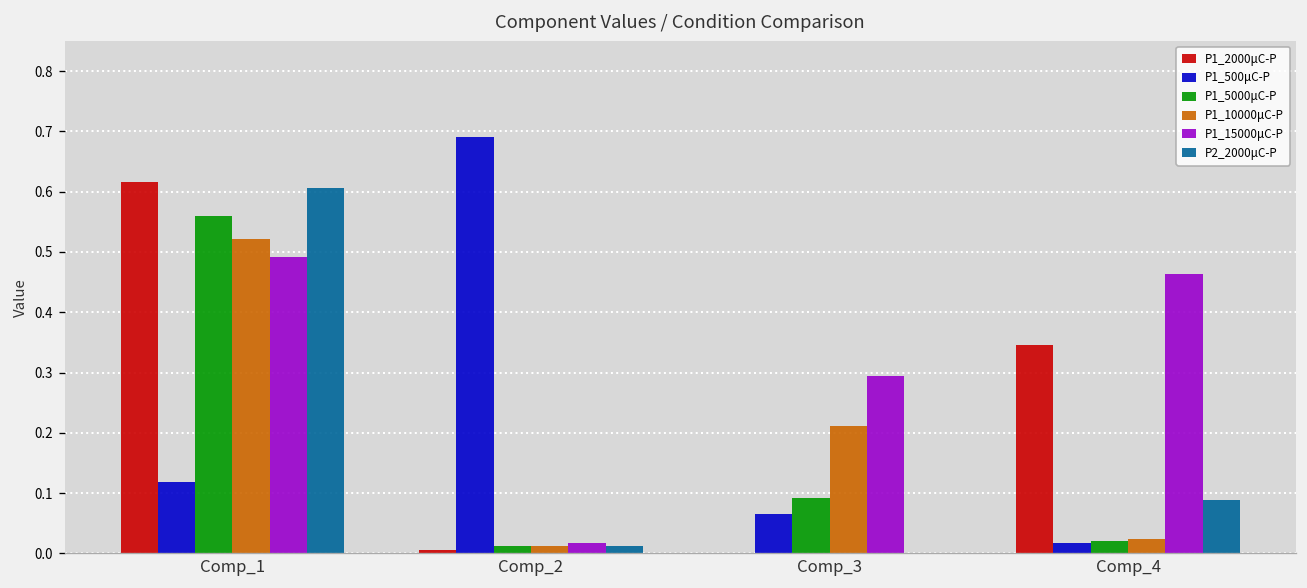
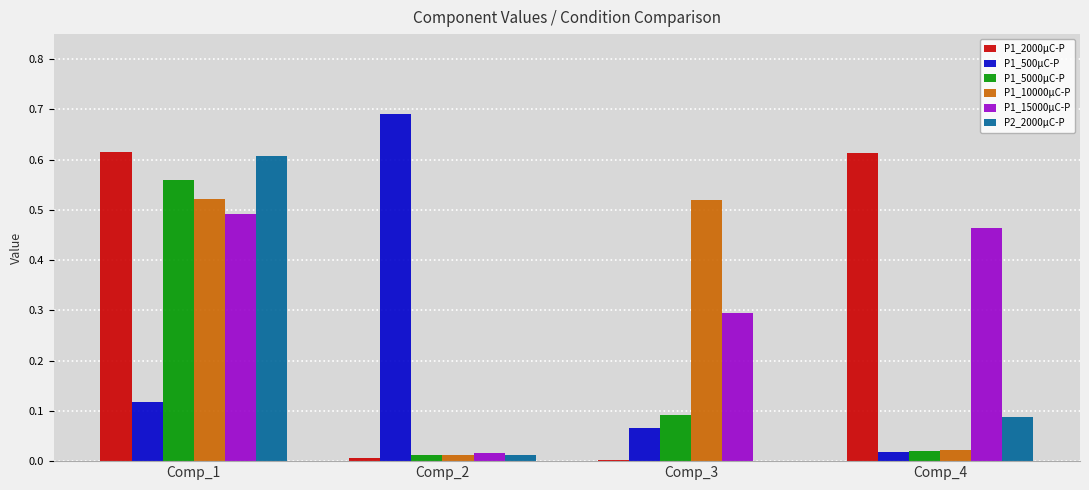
  {
    "P1_2000μC-P": {
      "Comp_1": 0.62,
      "Comp_2": 0.01,
-     "Comp_4": 0.35
+     "Comp_4": 0.61
    },
    "P1_500μC-P": {
      "Comp_1": 0.12,
      "Comp_2": 0.69,
      "Comp_3": 0.07,
      "Comp_4": 0.02
    },
    "P1_5000μC-P": {
      "Comp_1": 0.56,
      "Comp_2": 0.01,
      "Comp_3": 0.09,
      "Comp_4": 0.02
    },
    "P1_10000μC-P": {
      "Comp_1": 0.52,
      "Comp_2": 0.01,
-     "Comp_3": 0.21,
+     "Comp_3": 0.52,
      "Comp_4": 0.02
    },
    "P1_15000μC-P": {
      "Comp_1": 0.49,
      "Comp_2": 0.02,
      "Comp_3": 0.29,
      "Comp_4": 0.46
    },
    "P2_2000μC-P": {
      "Comp_1": 0.61,
      "Comp_2": 0.01,
      "Comp_4": 0.09
    }
  }
